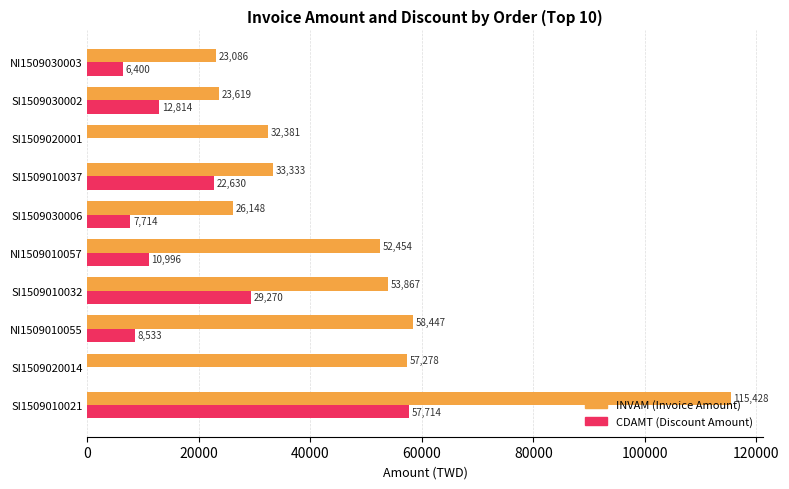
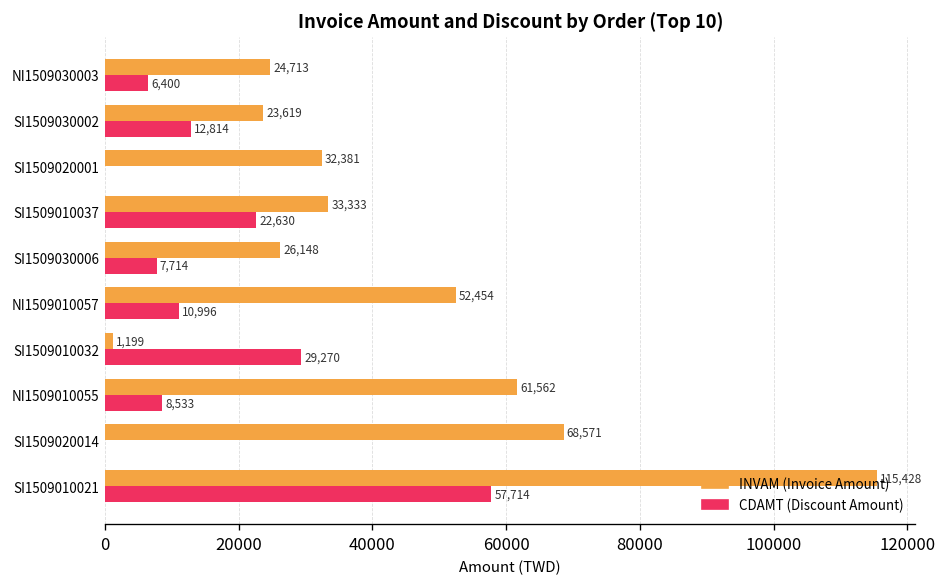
  {
    "INVAM (Invoice Amount)": {
-     "NI1509030003": "23,086",
+     "NI1509030003": "24,713",
      "SI1509030002": "23,619",
      "SI1509020001": "32,381",
      "SI1509010037": "33,333",
      "SI1509030006": "26,148",
      "NI1509010057": "52,454",
-     "SI1509010032": "53,867",
-     "NI1509010055": "58,447",
-     "SI1509020014": "57,278",
+     "SI1509010032": "1,199",
+     "NI1509010055": "61,562",
+     "SI1509020014": "68,571",
      "SI1509010021": "115,428"
    },
    "CDAMT (Discount Amount)": {
      "NI1509030003": "6,400",
      "SI1509030002": "12,814",
      "SI1509010037": "22,630",
      "SI1509030006": "7,714",
      "NI1509010057": "10,996",
      "SI1509010032": "29,270",
      "NI1509010055": "8,533",
      "SI1509010021": "57,714"
    }
  }
